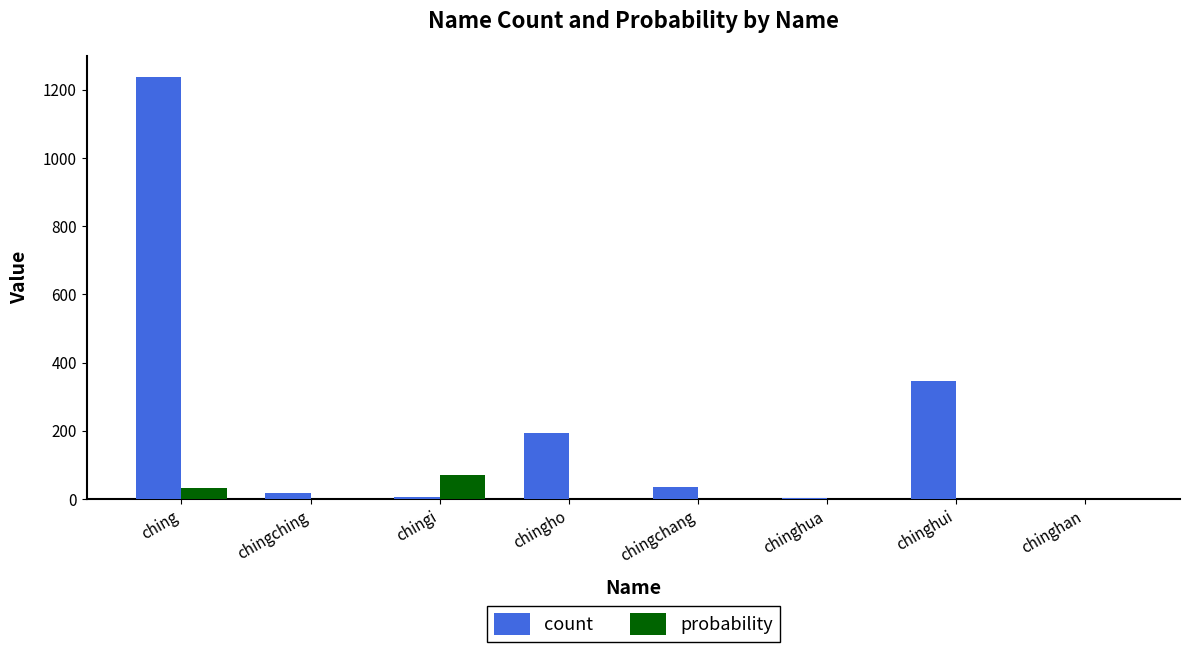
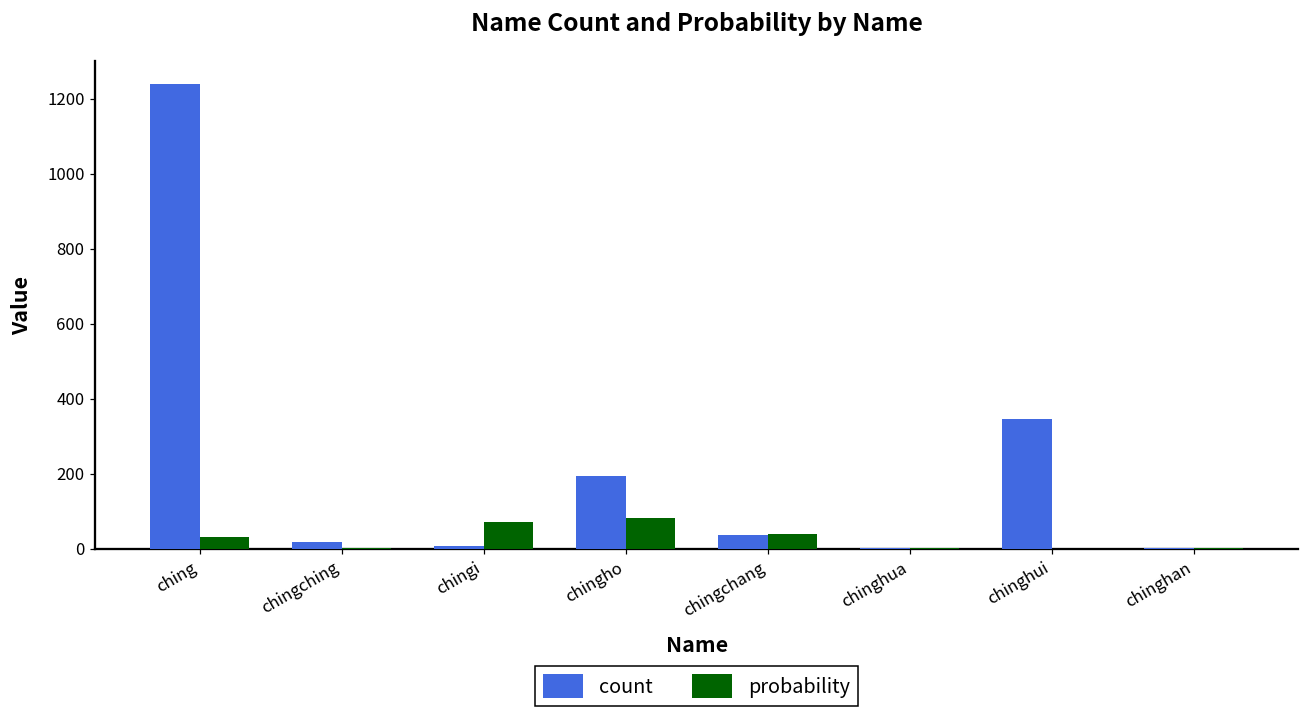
  {
    "count": {
      "ching": 1240,
      "chingching": 20,
      "chingho": 190,
      "chingchang": 40,
      "chinghui": 350
    },
    "probability": {
      "ching": 30,
      "chingi": 70,
-     "chingho": 0,
-     "chingchang": 0
+     "chingho": 80,
+     "chingchang": 40
    }
  }
